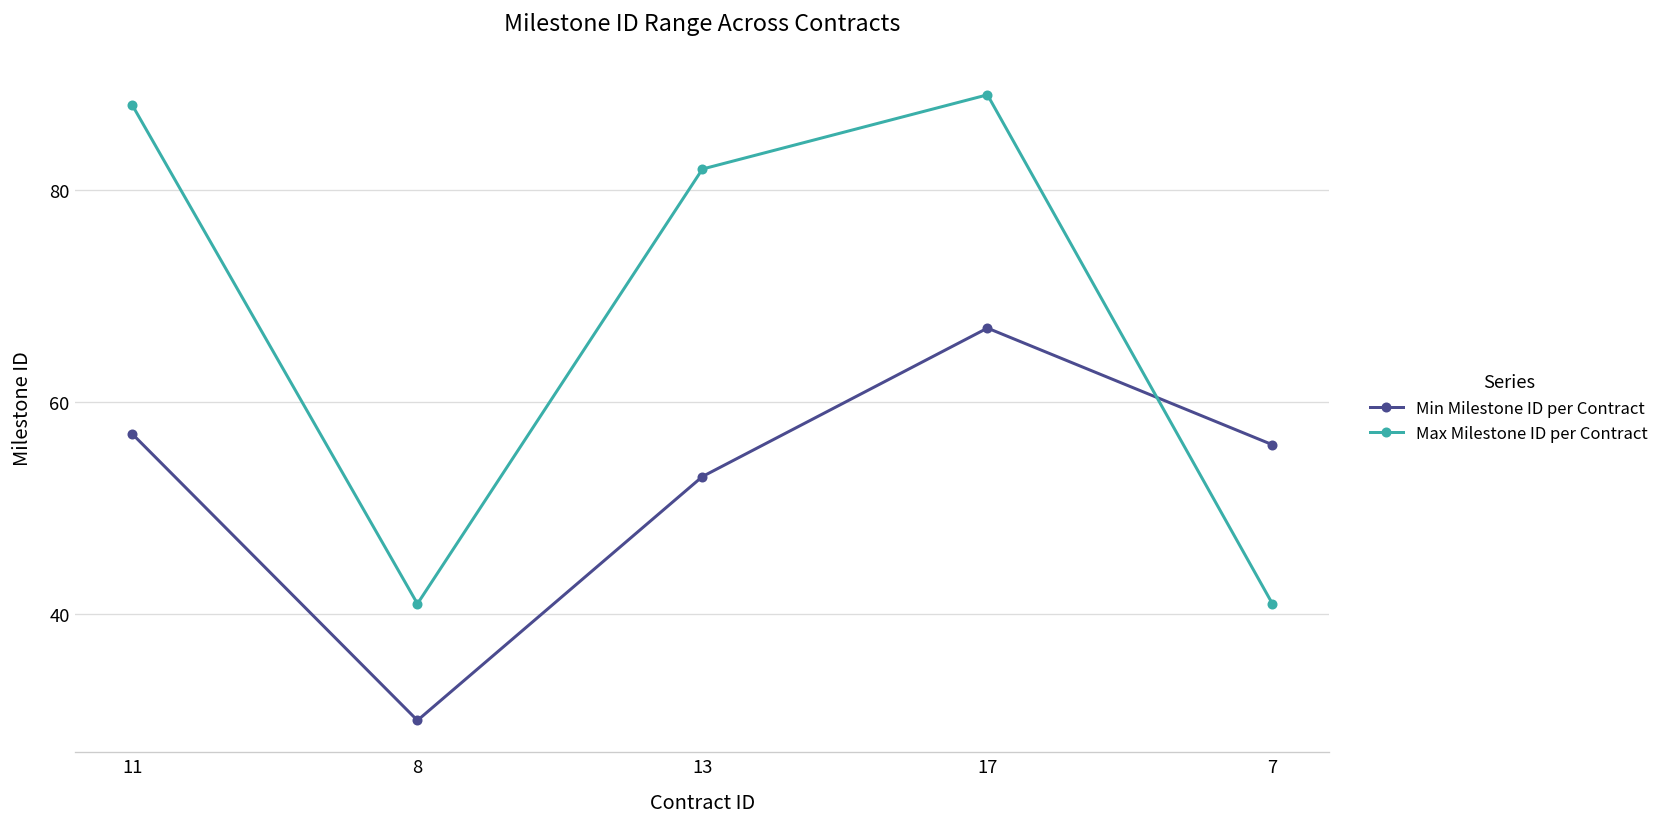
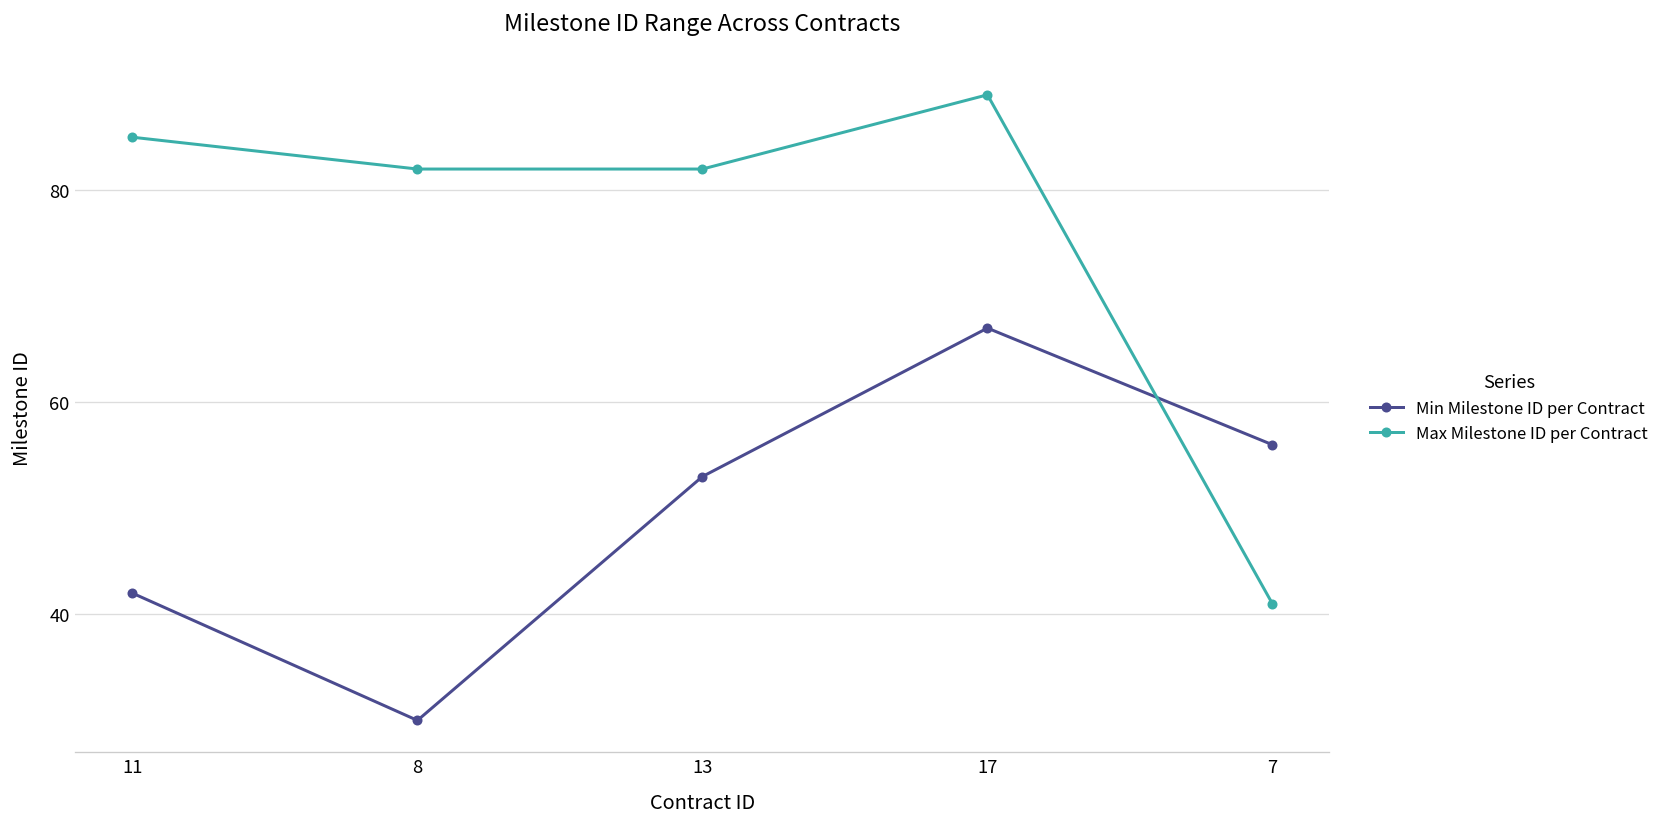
  {
    "Min Milestone ID per Contract": {
-     "11": 57,
+     "11": 42,
      "8": 30,
      "13": 53,
      "17": 67,
      "7": 56
    },
    "Max Milestone ID per Contract": {
-     "11": 88,
-     "8": 41,
+     "11": 85,
+     "8": 82,
      "13": 82,
      "17": 89,
      "7": 41
    }
  }
